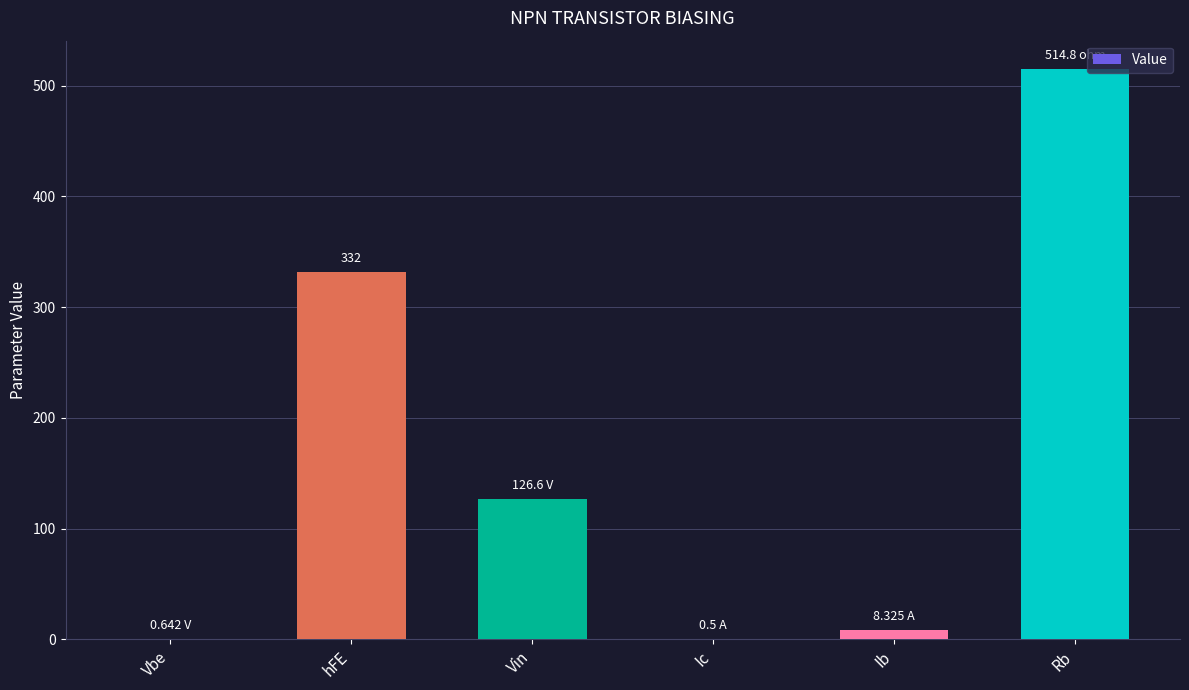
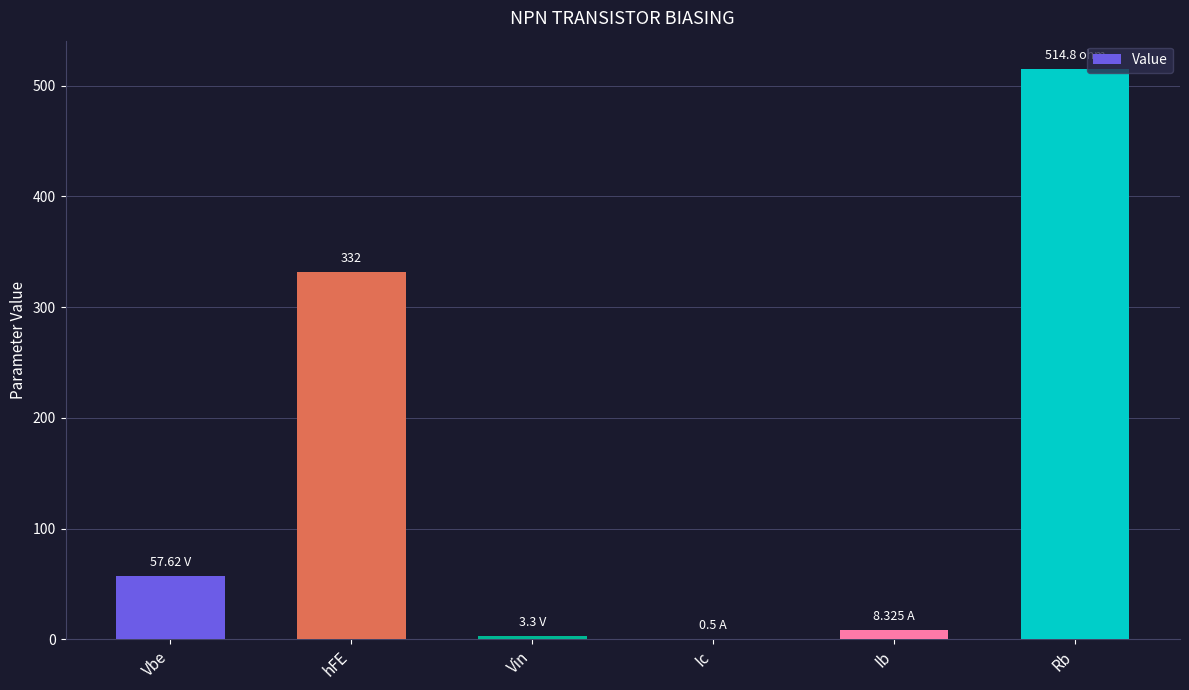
  {
-   "Vbe": 0.642,
+   "Vbe": 57.62,
    "hFE": 332,
-   "Vin": 126.6,
+   "Vin": 3.3,
    "Ic": 0.5,
    "Ib": 8.325
  }
